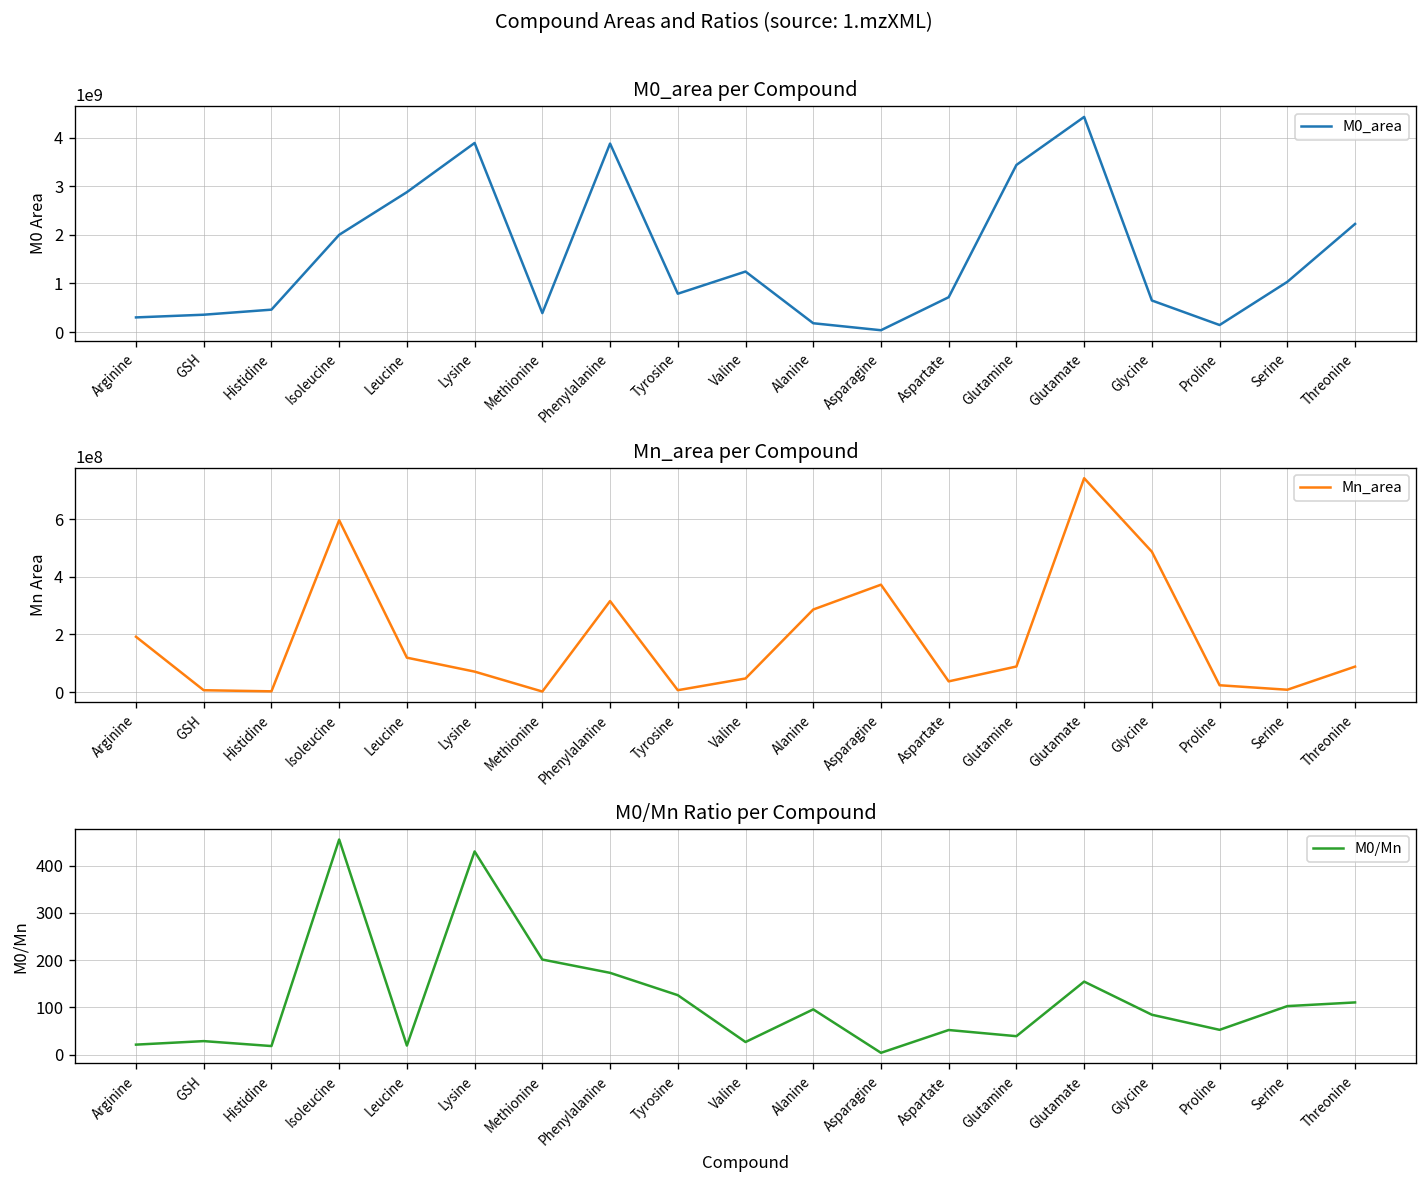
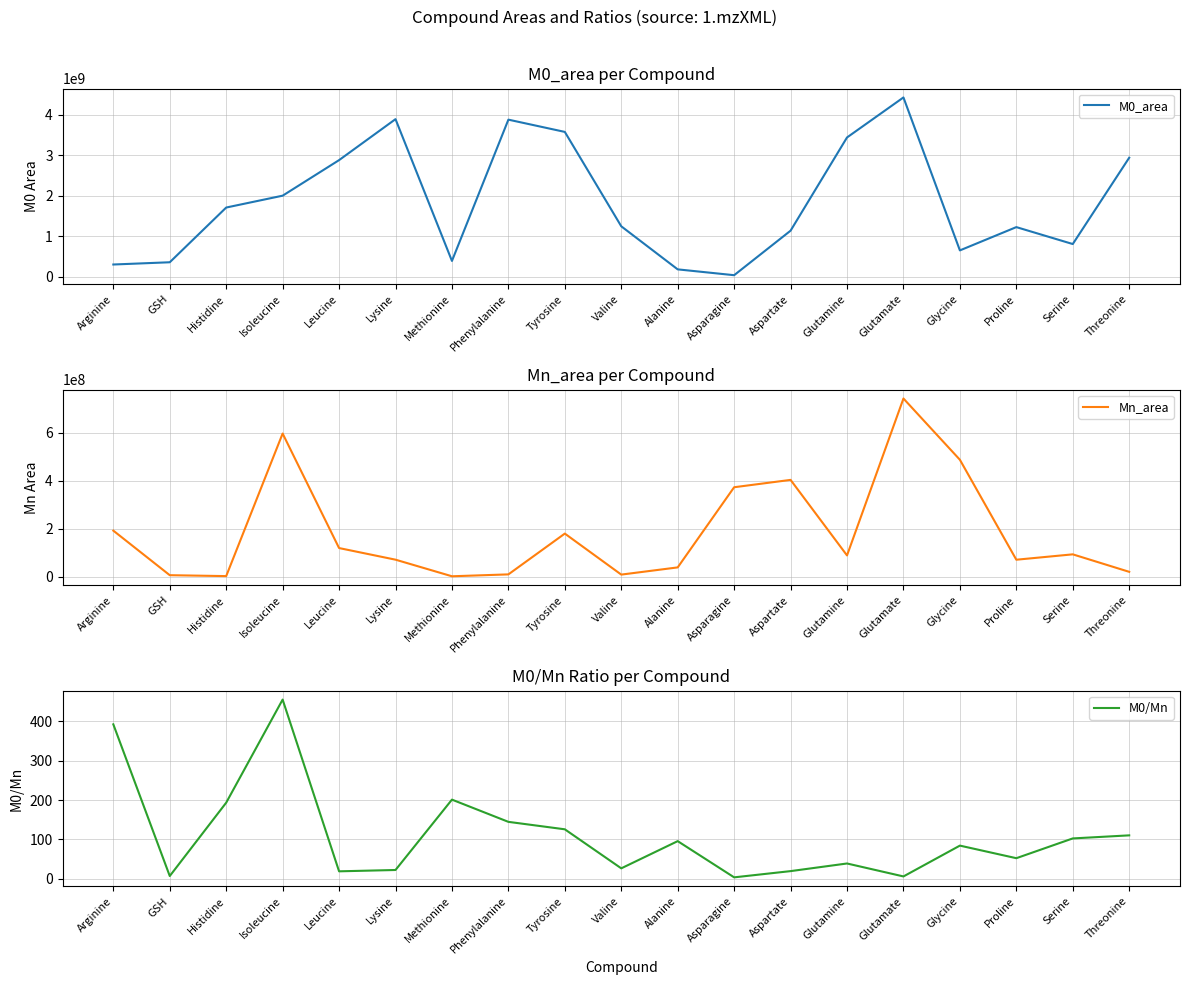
  {
    "M0_area per Compound": {
      "Arginine": 300000000,
      "GSH": 400000000,
-     "Histidine": 500000000,
+     "Histidine": 1700000000,
      "Isoleucine": 2000000000,
      "Leucine": 2900000000,
      "Lysine": 3900000000,
      "Methionine": 400000000,
      "Phenylalanine": 3900000000,
-     "Tyrosine": 800000000,
+     "Tyrosine": 3600000000,
      "Valine": 1200000000,
      "Alanine": 200000000,
      "Asparagine": 0,
-     "Aspartate": 700000000,
+     "Aspartate": 1100000000,
      "Glutamine": 3400000000,
      "Glutamate": 4400000000,
      "Glycine": 700000000,
-     "Proline": 100000000,
-     "Serine": 1000000000,
-     "Threonine": 2200000000
+     "Proline": 1200000000,
+     "Serine": 800000000,
+     "Threonine": 2900000000
    },
    "Mn_area per Compound": {
      "Arginine": 190000000,
      "GSH": 10000000,
      "Histidine": 0,
      "Isoleucine": 600000000,
      "Leucine": 120000000,
      "Lysine": 70000000,
      "Methionine": 0,
-     "Phenylalanine": 320000000,
-     "Tyrosine": 10000000,
-     "Valine": 50000000,
-     "Alanine": 290000000,
+     "Phenylalanine": 10000000,
+     "Tyrosine": 180000000,
+     "Valine": 10000000,
+     "Alanine": 40000000,
      "Asparagine": 370000000,
-     "Aspartate": 40000000,
+     "Aspartate": 400000000,
      "Glutamine": 90000000,
      "Glutamate": 740000000,
      "Glycine": 490000000,
-     "Proline": 20000000,
-     "Serine": 10000000,
-     "Threonine": 90000000
+     "Proline": 70000000,
+     "Serine": 90000000,
+     "Threonine": 20000000
    },
    "M0/Mn Ratio per Compound": {
-     "Arginine": 20,
-     "GSH": 30,
-     "Histidine": 20,
+     "Arginine": 390,
+     "GSH": 10,
+     "Histidine": 190,
      "Isoleucine": 460,
      "Leucine": 20,
-     "Lysine": 430,
+     "Lysine": 20,
      "Methionine": 200,
-     "Phenylalanine": 170,
+     "Phenylalanine": 140,
      "Tyrosine": 130,
      "Valine": 30,
      "Alanine": 100,
      "Asparagine": 0,
-     "Aspartate": 50,
+     "Aspartate": 20,
      "Glutamine": 40,
-     "Glutamate": 150,
+     "Glutamate": 10,
      "Glycine": 80,
      "Proline": 50,
      "Serine": 100,
      "Threonine": 110
    }
  }
